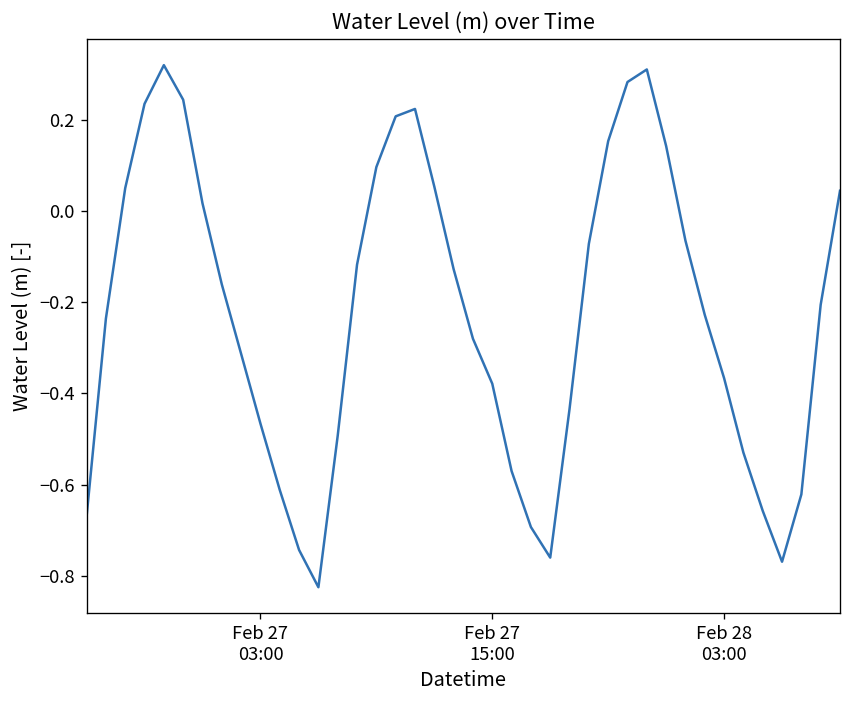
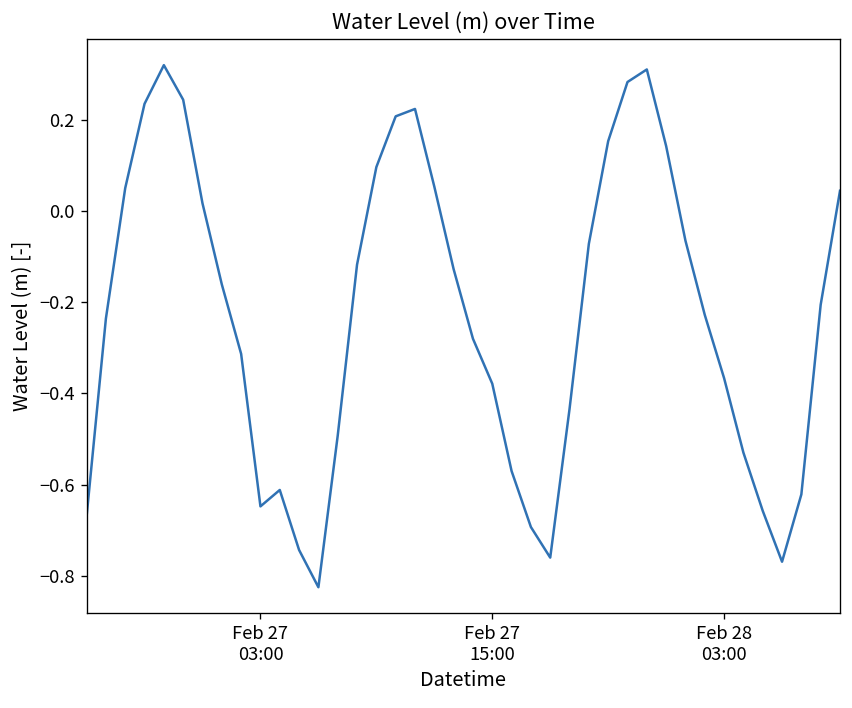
  {
-   "Feb 27 03:00": -0.47,
+   "Feb 27 03:00": -0.65,
    "Feb 27 15:00": -0.38,
    "Feb 28 03:00": -0.37
  }
